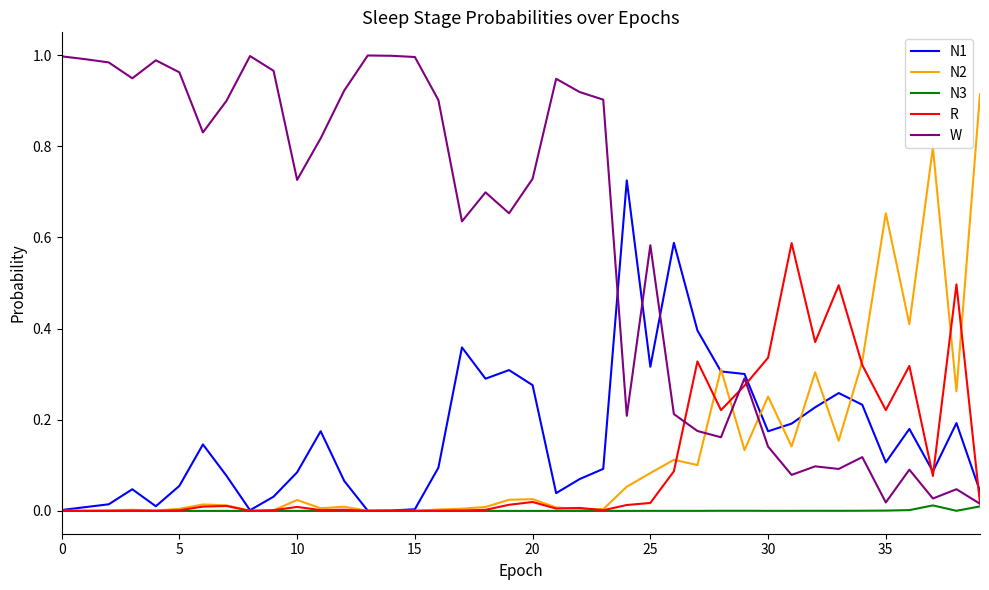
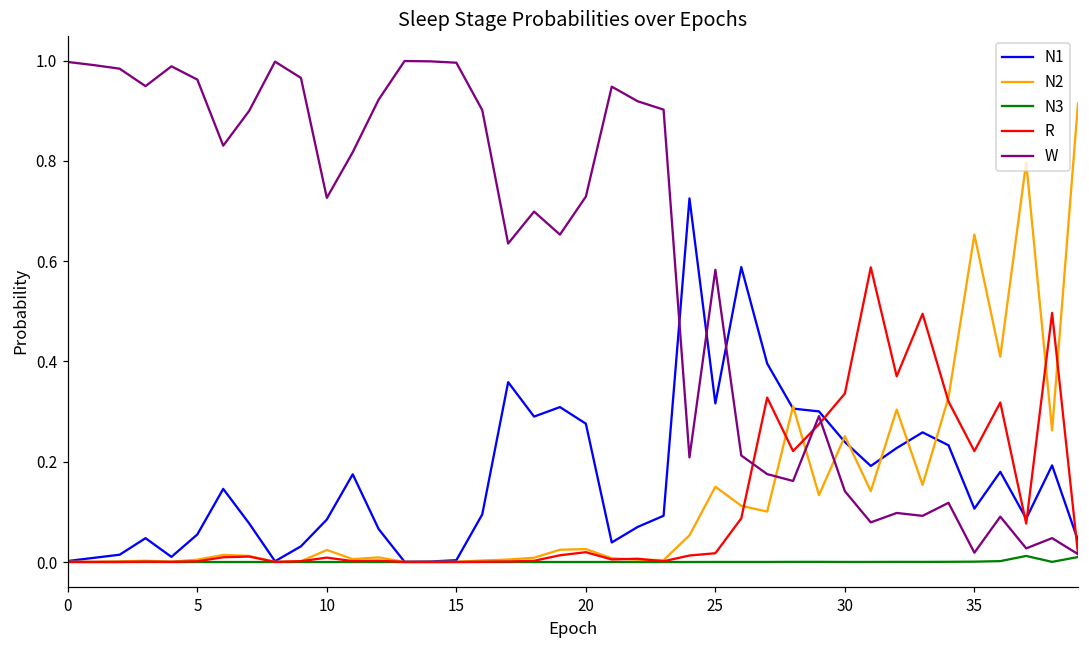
  {
    "N1": {
      "5": 0.05,
      "10": 0.08,
      "20": 0.28,
      "25": 0.32,
-     "30": 0.17,
+     "30": 0.24,
      "35": 0.11
    },
    "N2": {
      "10": 0.02,
      "20": 0.03,
-     "25": 0.08,
+     "25": 0.15,
      "30": 0.25,
      "35": 0.65
    },
    "N3": {
      "10": 0.00,
      "20": 0.00,
      "25": 0.00,
      "30": 0.00,
      "35": 0.00
    },
    "R": {
      "10": 0.01,
      "20": 0.02,
      "25": 0.02,
      "30": 0.34,
      "35": 0.22
    },
    "W": {
      "0": 1.00,
      "5": 0.96,
      "10": 0.73,
      "15": 1.00,
      "20": 0.73,
      "25": 0.58,
      "30": 0.14,
      "35": 0.02
    }
  }
